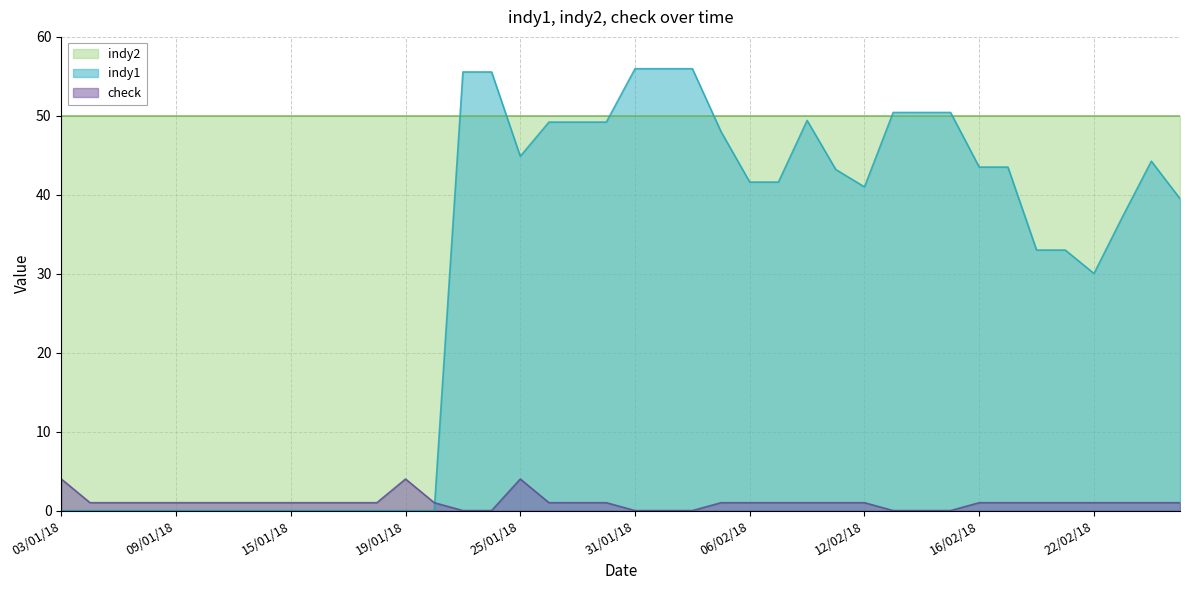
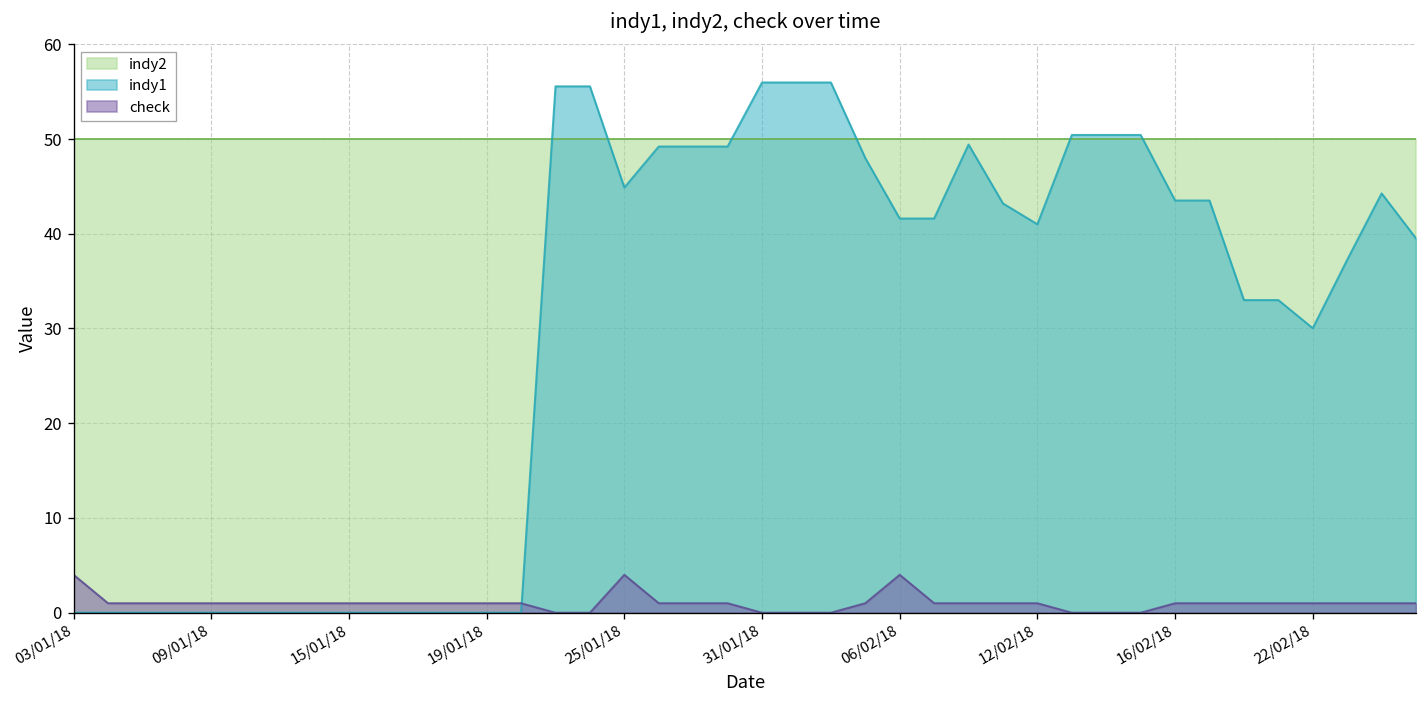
  {
    "indy2": {
      "03/01/18": 50,
      "09/01/18": 50,
      "15/01/18": 50,
      "19/01/18": 50,
      "25/01/18": 50,
      "31/01/18": 50,
      "06/02/18": 50,
      "12/02/18": 50,
      "16/02/18": 50,
      "22/02/18": 50
    },
    "indy1": {
      "03/01/18": 0,
      "09/01/18": 0,
      "15/01/18": 0,
      "19/01/18": 0,
      "25/01/18": 45,
      "31/01/18": 56,
      "06/02/18": 42,
      "12/02/18": 41,
      "16/02/18": 44,
      "22/02/18": 30
    },
    "check": {
      "03/01/18": 4,
      "09/01/18": 1,
      "15/01/18": 1,
-     "19/01/18": 4,
+     "19/01/18": 1,
      "25/01/18": 4,
      "31/01/18": 0,
-     "06/02/18": 1,
+     "06/02/18": 4,
      "12/02/18": 1,
      "16/02/18": 1,
      "22/02/18": 1
    }
  }
